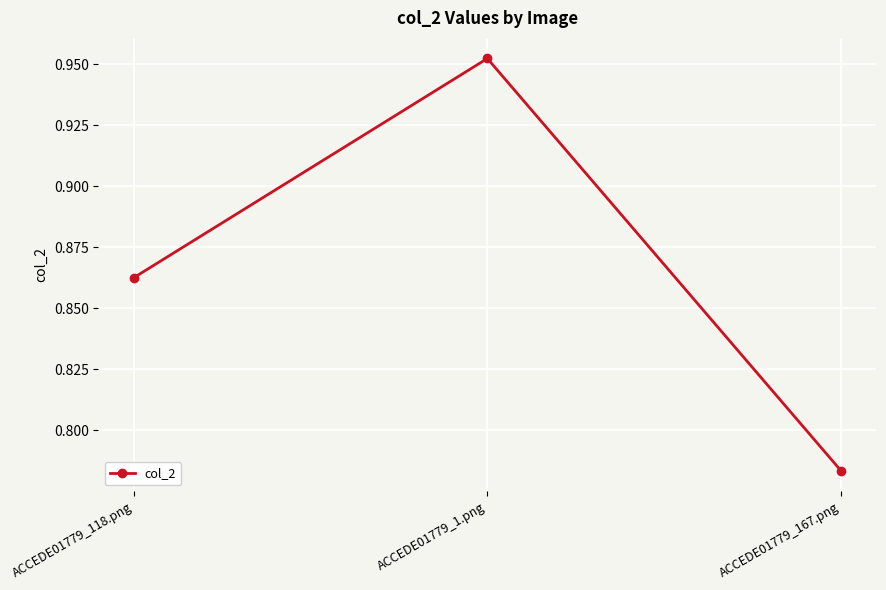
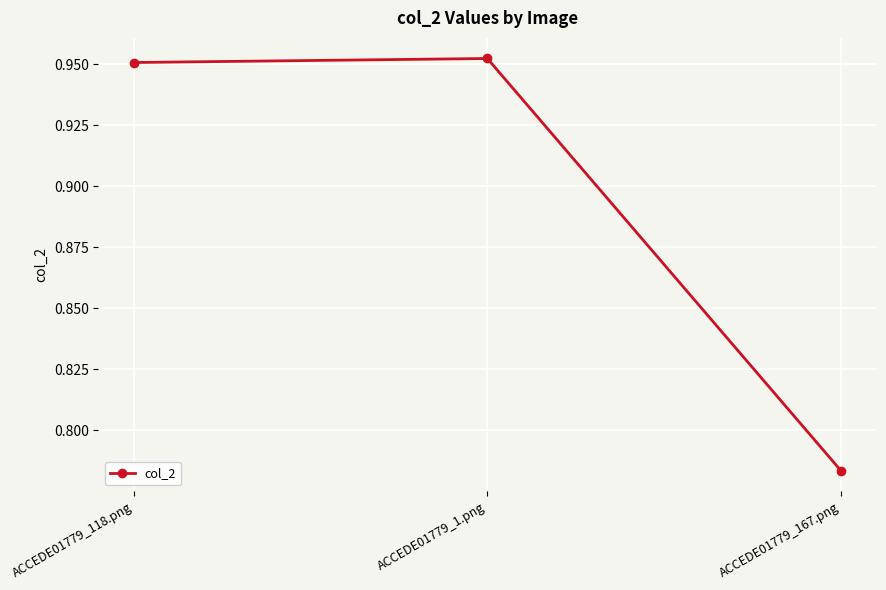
  {
-   "ACCEDE01779_118.png": 0.863,
+   "ACCEDE01779_118.png": 0.951,
    "ACCEDE01779_1.png": 0.952,
    "ACCEDE01779_167.png": 0.783
  }
